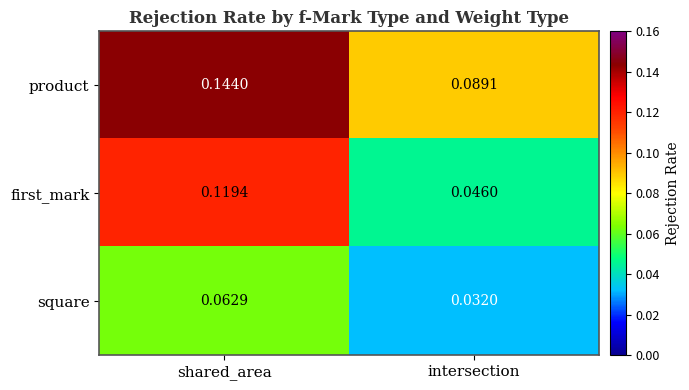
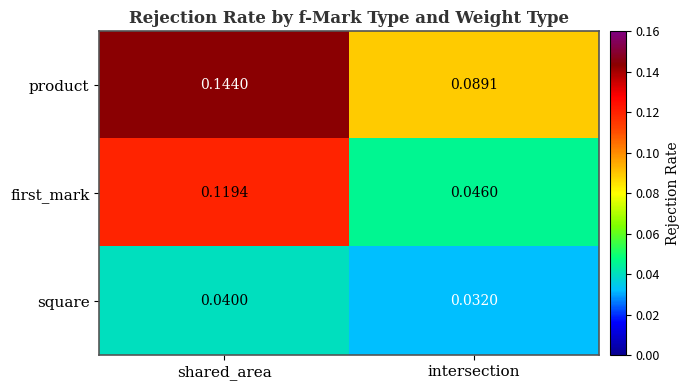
  {
    "product": {
      "shared_area": 0.1440,
      "intersection": 0.0891
    },
    "first_mark": {
      "shared_area": 0.1194,
      "intersection": 0.0460
    },
    "square": {
-     "shared_area": 0.0629,
+     "shared_area": 0.0400,
      "intersection": 0.0320
    }
  }
